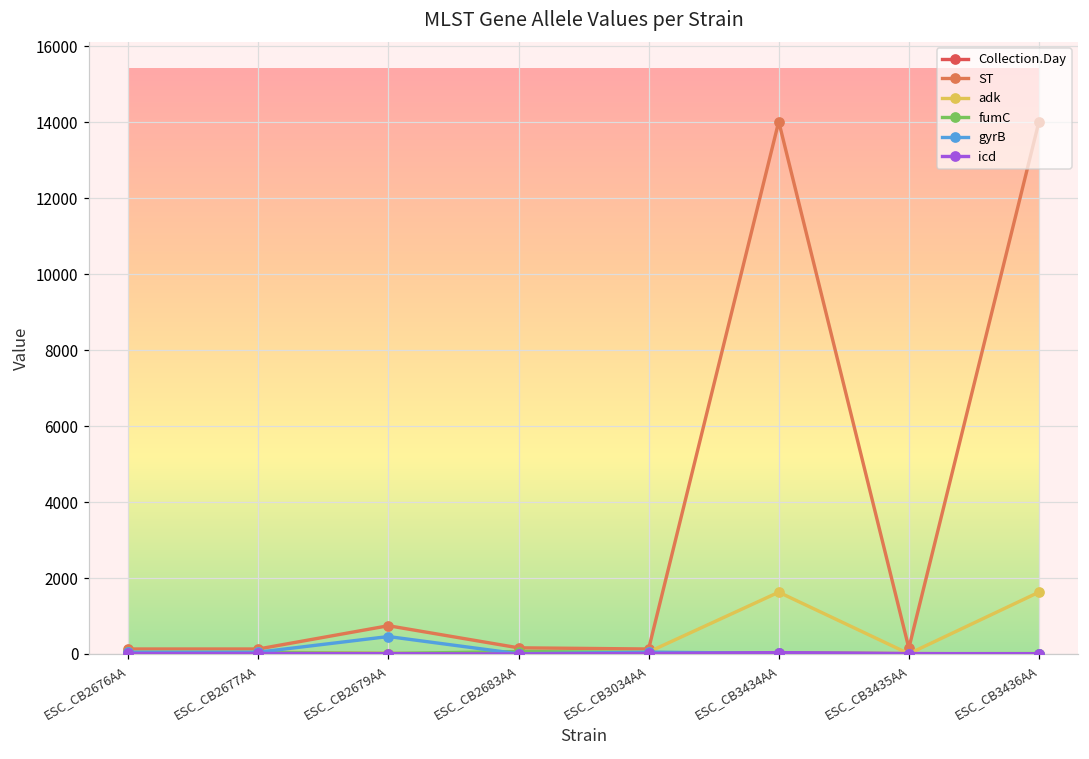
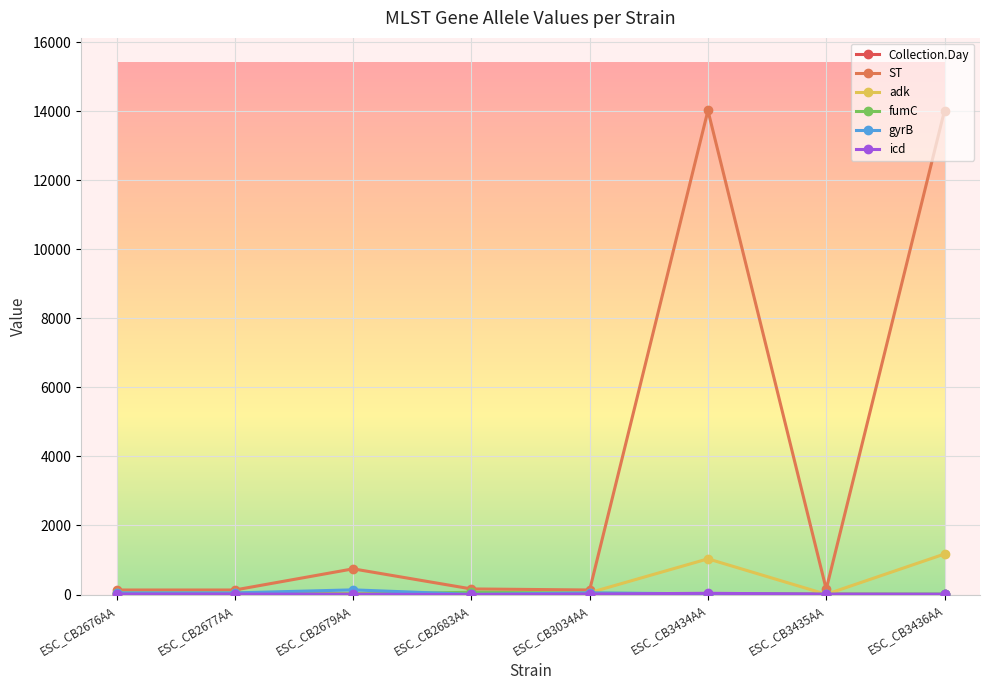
  {
    "adk": {
-     "ESC_CB3434AA": 1600,
-     "ESC_CB3436AA": 1600
+     "ESC_CB3434AA": 1000,
+     "ESC_CB3436AA": 1200
    },
    "gyrB": {
-     "ESC_CB2679AA": 500
+     "ESC_CB2679AA": 100
    }
  }
